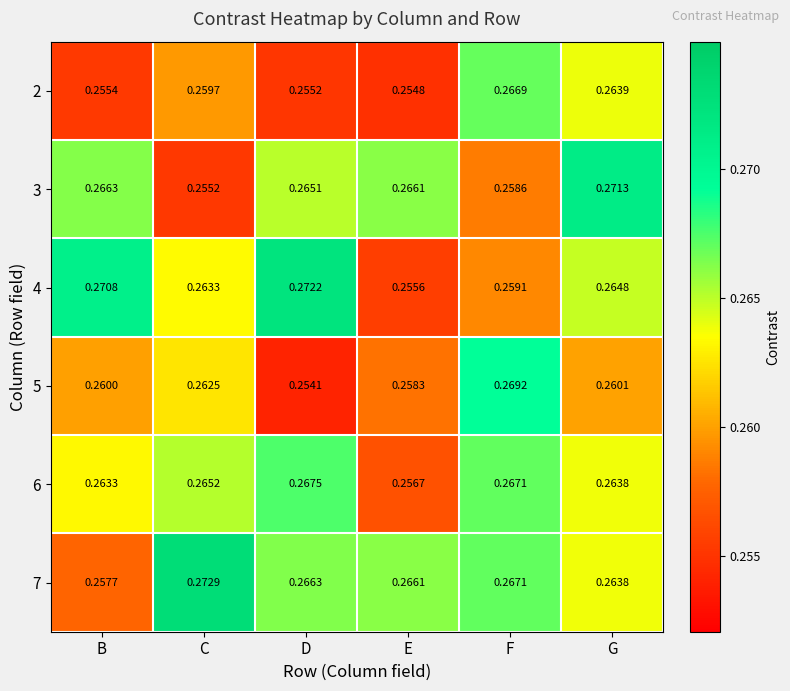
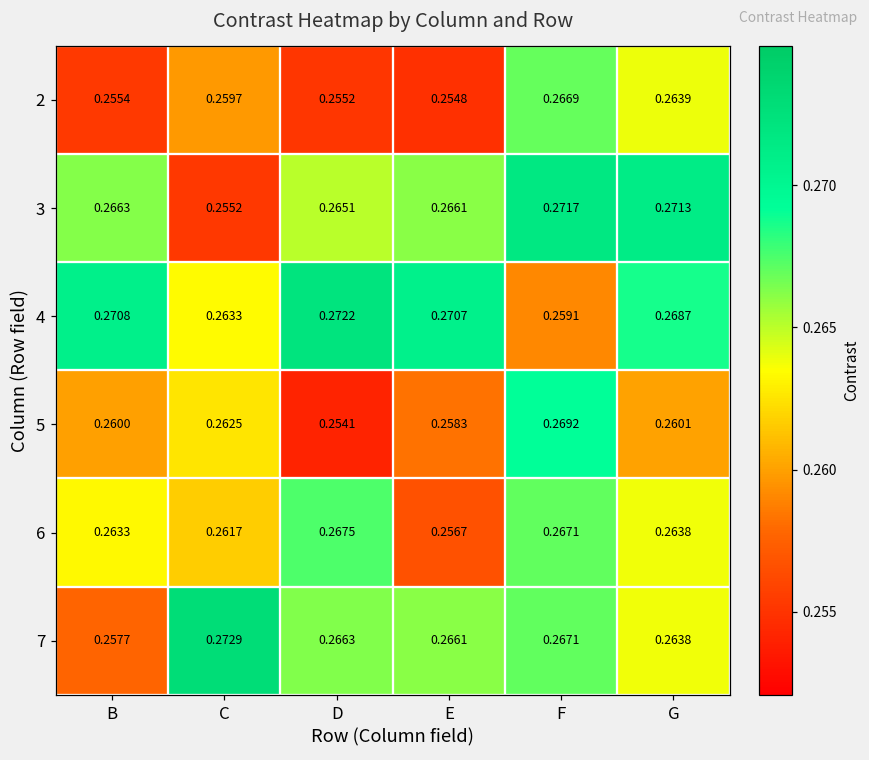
  {
    "2": {
      "B": 0.2554,
      "C": 0.2597,
      "D": 0.2552,
      "E": 0.2548,
      "F": 0.2669,
      "G": 0.2639
    },
    "3": {
      "B": 0.2663,
      "C": 0.2552,
      "D": 0.2651,
      "E": 0.2661,
-     "F": 0.2586,
+     "F": 0.2717,
      "G": 0.2713
    },
    "4": {
      "B": 0.2708,
      "C": 0.2633,
      "D": 0.2722,
-     "E": 0.2556,
+     "E": 0.2707,
      "F": 0.2591,
-     "G": 0.2648
+     "G": 0.2687
    },
    "5": {
      "B": 0.2600,
      "C": 0.2625,
      "D": 0.2541,
      "E": 0.2583,
      "F": 0.2692,
      "G": 0.2601
    },
    "6": {
      "B": 0.2633,
-     "C": 0.2652,
+     "C": 0.2617,
      "D": 0.2675,
      "E": 0.2567,
      "F": 0.2671,
      "G": 0.2638
    },
    "7": {
      "B": 0.2577,
      "C": 0.2729,
      "D": 0.2663,
      "E": 0.2661,
      "F": 0.2671,
      "G": 0.2638
    }
  }
